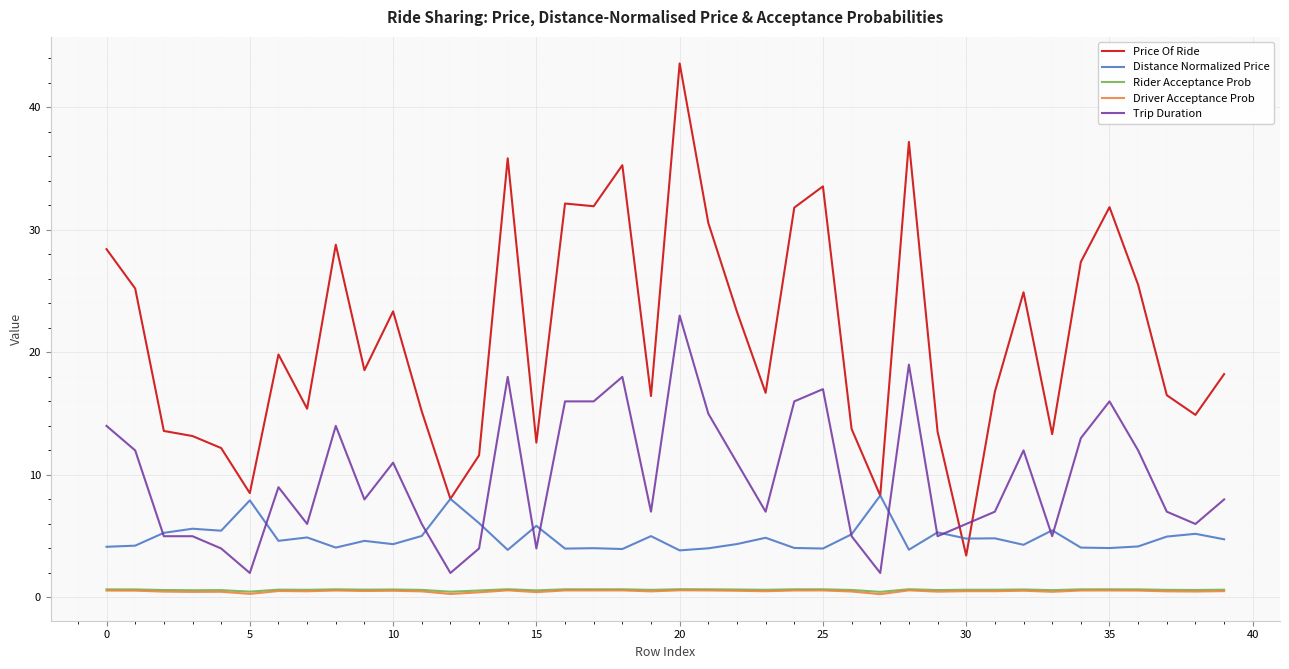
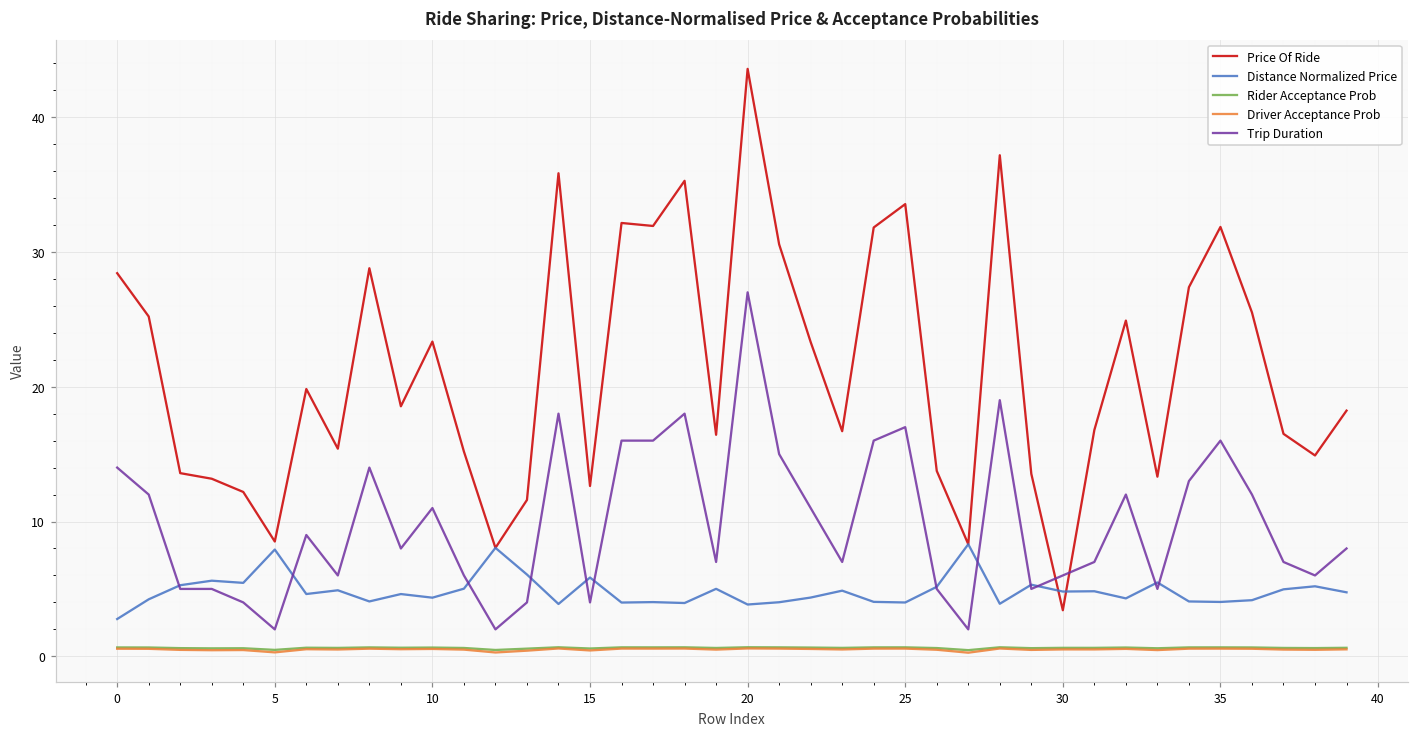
  {
    "Price Of Ride": {
      "0": 28.4,
      "5": 8.5,
      "10": 23.3,
      "15": 12.6,
      "20": 43.6,
      "25": 33.5,
      "30": 3.4,
      "35": 31.8
    },
    "Distance Normalized Price": {
-     "0": 4.1,
+     "0": 2.8,
      "5": 7.9,
      "10": 4.4,
      "15": 5.8,
      "20": 3.8,
      "25": 4.0,
      "30": 4.8,
      "35": 4.0
    },
    "Trip Duration": {
      "0": 14,
      "5": 2,
      "10": 11,
      "15": 4,
-     "20": 23,
+     "20": 27,
      "25": 17,
      "30": 6,
      "35": 16
    }
  }
